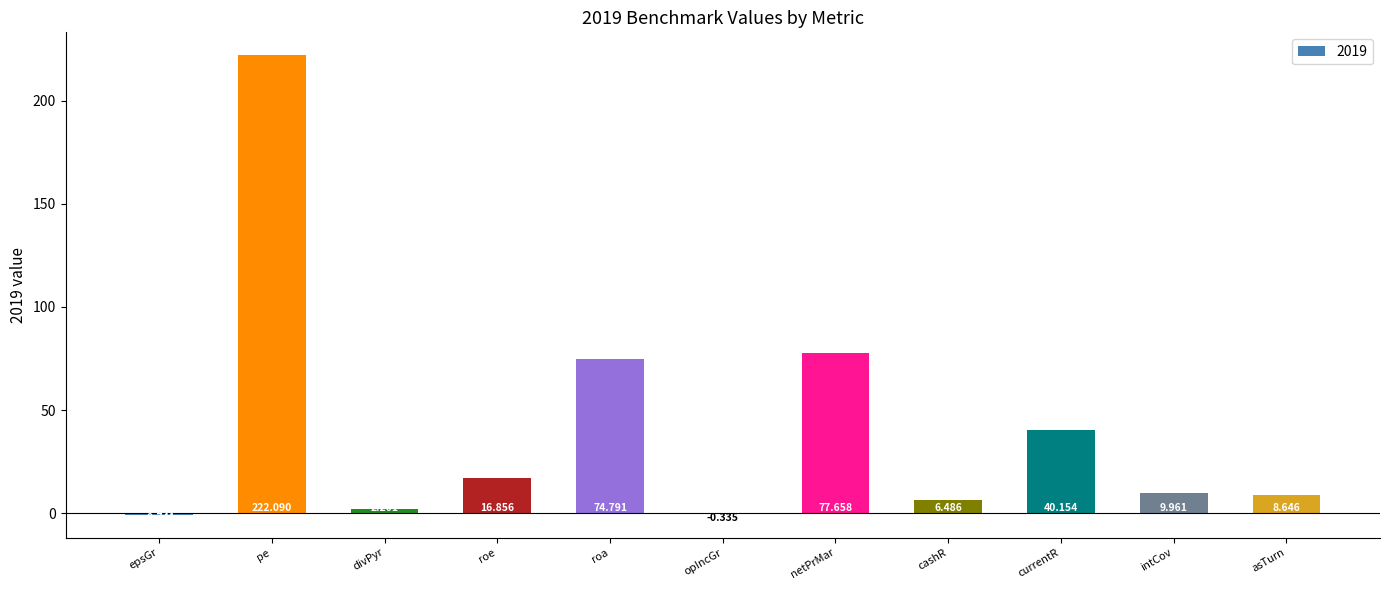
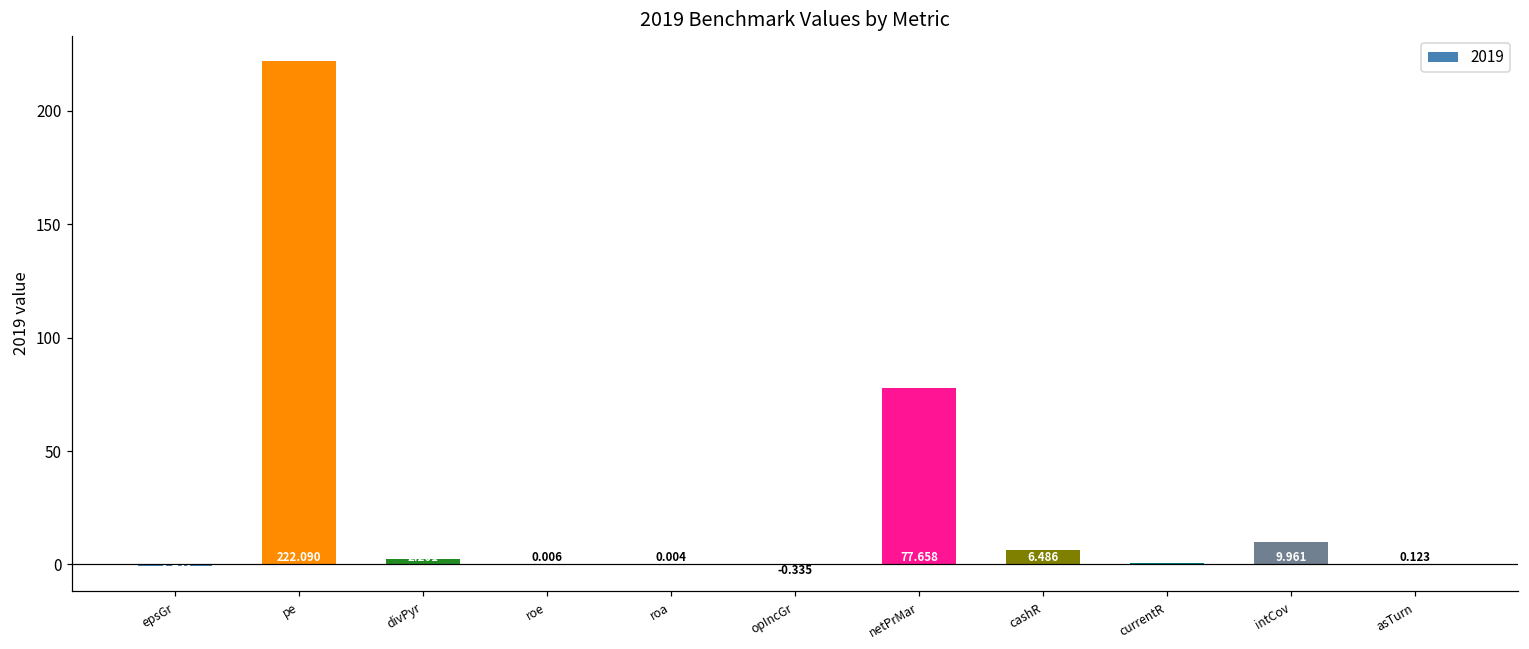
  {
    "pe": 222.090,
-   "roe": 16.856,
-   "roa": 74.791,
+   "roe": 0.006,
+   "roa": 0.004,
    "opIncGr": -0.335,
    "netPrMar": 77.658,
    "cashR": 6.486,
-   "currentR": 40,
+   "currentR": 1,
    "intCov": 9.961,
-   "asTurn": 8.646
+   "asTurn": 0.123
  }
